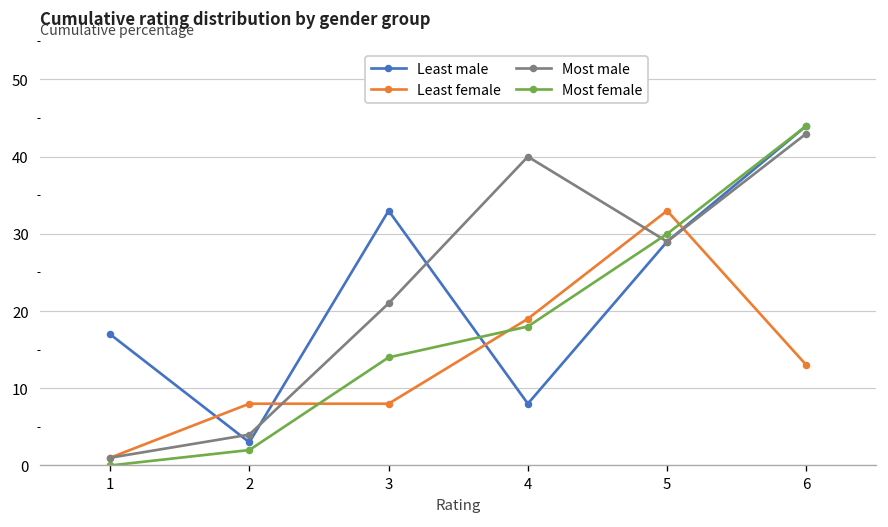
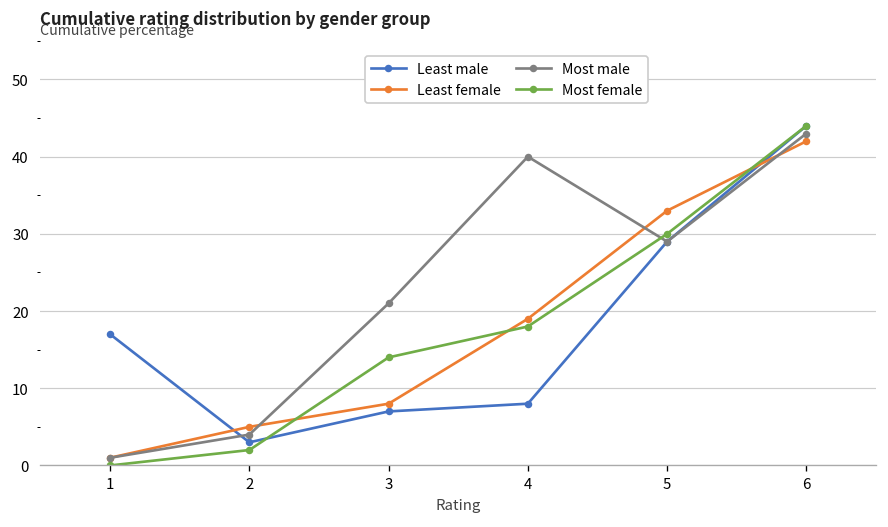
  {
    "Least male": {
      "1": 17,
      "2": 3,
-     "3": 33,
+     "3": 7,
      "4": 8
    },
    "Least female": {
-     "2": 8,
+     "2": 5,
      "3": 8,
      "4": 19,
      "5": 33,
-     "6": 13
+     "6": 42
    },
    "Most male": {
      "2": 4,
      "3": 21,
      "4": 40,
      "6": 43
    },
    "Most female": {
      "1": 0,
      "2": 2,
      "3": 14,
      "4": 18,
      "5": 30
    }
  }
